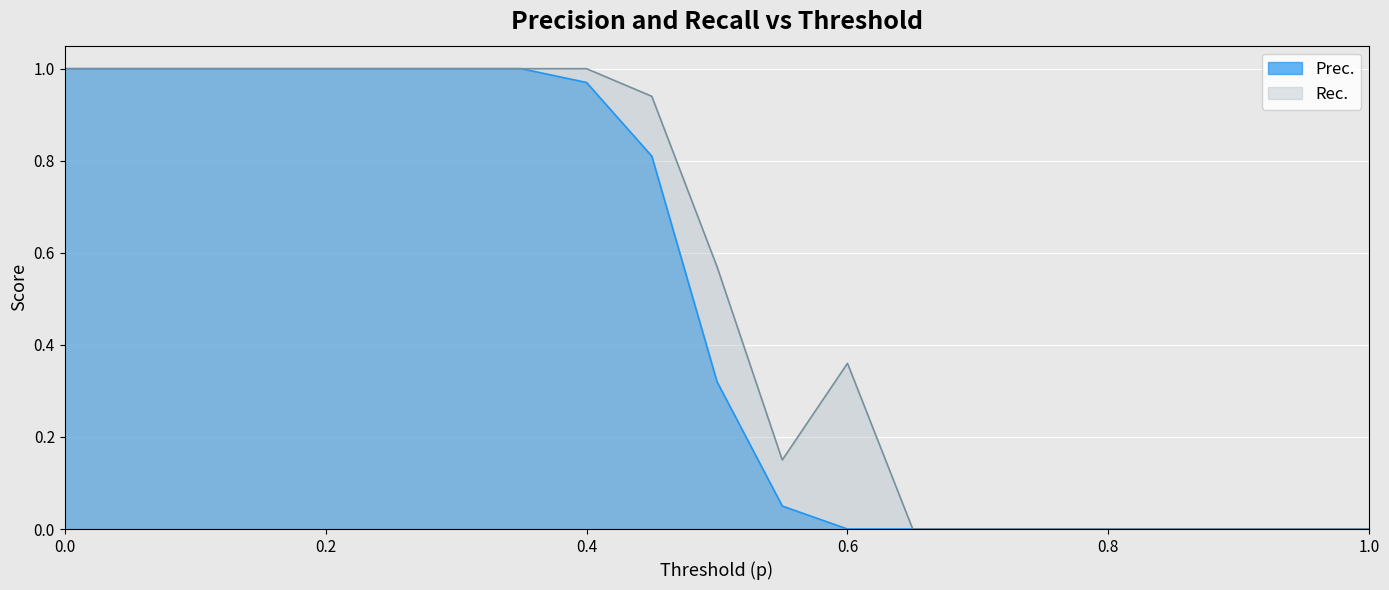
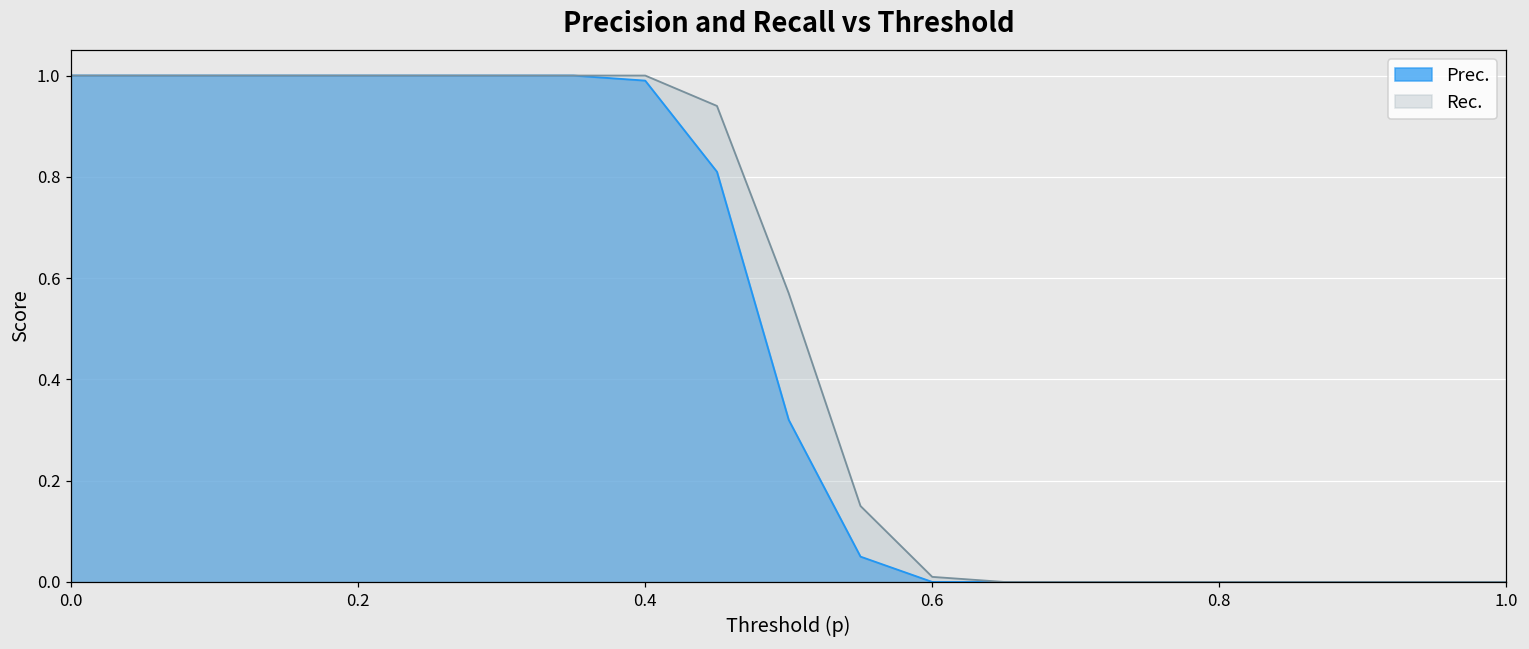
  {
    "Prec.": {
-     "0.4": 0.97,
+     "0.4": 0.99,
      "0.6": 0.00
    },
    "Rec.": {
      "0.4": 1.00,
-     "0.6": 0.36
+     "0.6": 0.01
    }
  }
